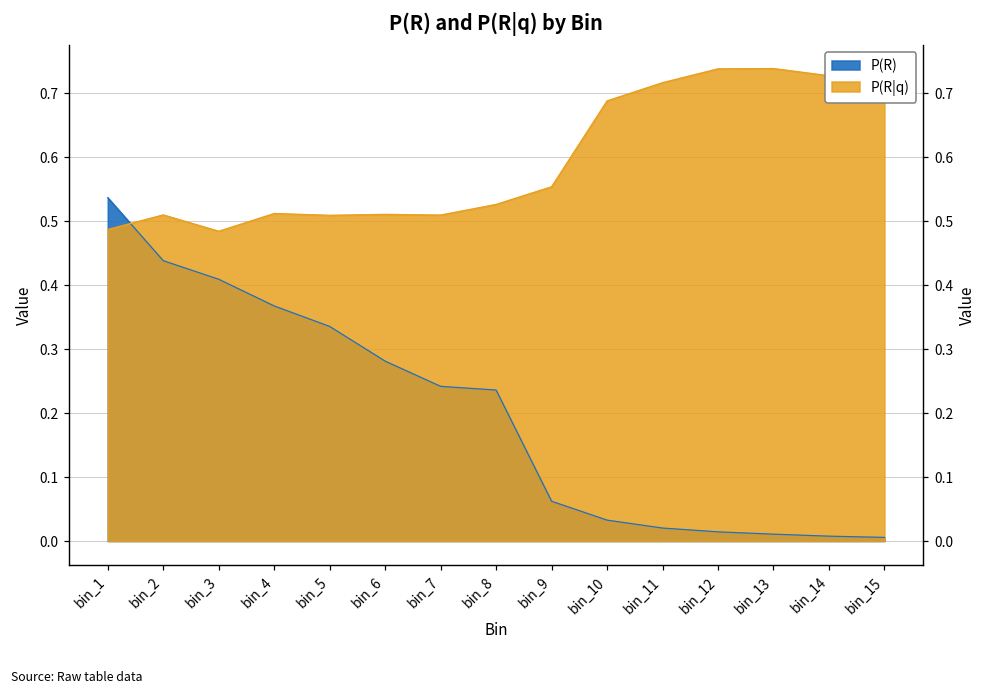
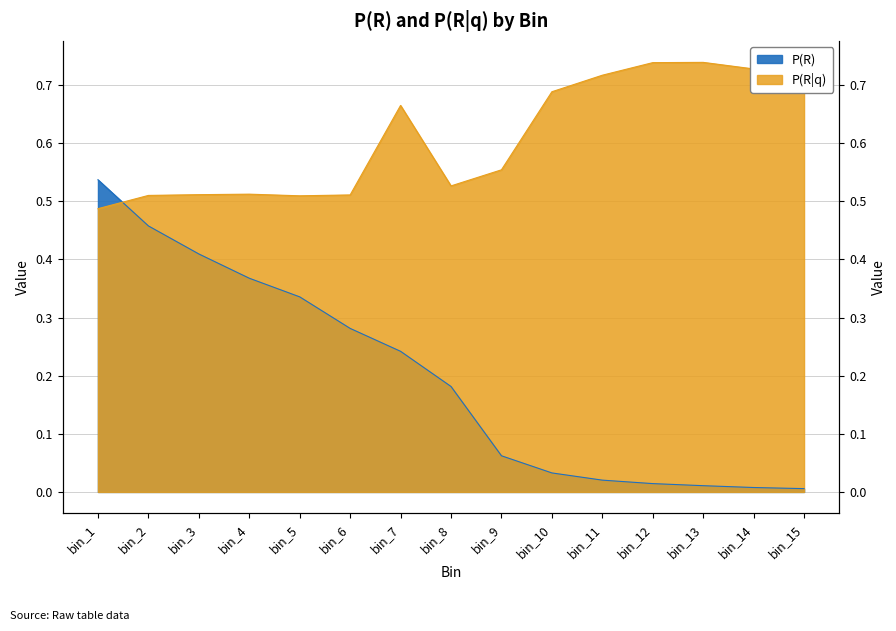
  {
    "P(R)": {
      "bin_1": 0.54,
-     "bin_2": 0.44,
+     "bin_2": 0.46,
      "bin_3": 0.41,
      "bin_4": 0.37,
      "bin_5": 0.34,
      "bin_6": 0.28,
      "bin_7": 0.24,
-     "bin_8": 0.24,
+     "bin_8": 0.18,
      "bin_9": 0.06,
      "bin_10": 0.03,
      "bin_11": 0.02,
      "bin_12": 0.01,
      "bin_13": 0.01,
      "bin_14": 0.01,
      "bin_15": 0.01
    },
    "P(R|q)": {
      "bin_1": 0.49,
      "bin_2": 0.51,
-     "bin_3": 0.48,
+     "bin_3": 0.51,
      "bin_4": 0.51,
      "bin_5": 0.51,
      "bin_6": 0.51,
-     "bin_7": 0.51,
+     "bin_7": 0.66,
      "bin_8": 0.53,
      "bin_9": 0.55,
      "bin_10": 0.69,
      "bin_11": 0.72,
      "bin_12": 0.74,
      "bin_13": 0.74
    }
  }
